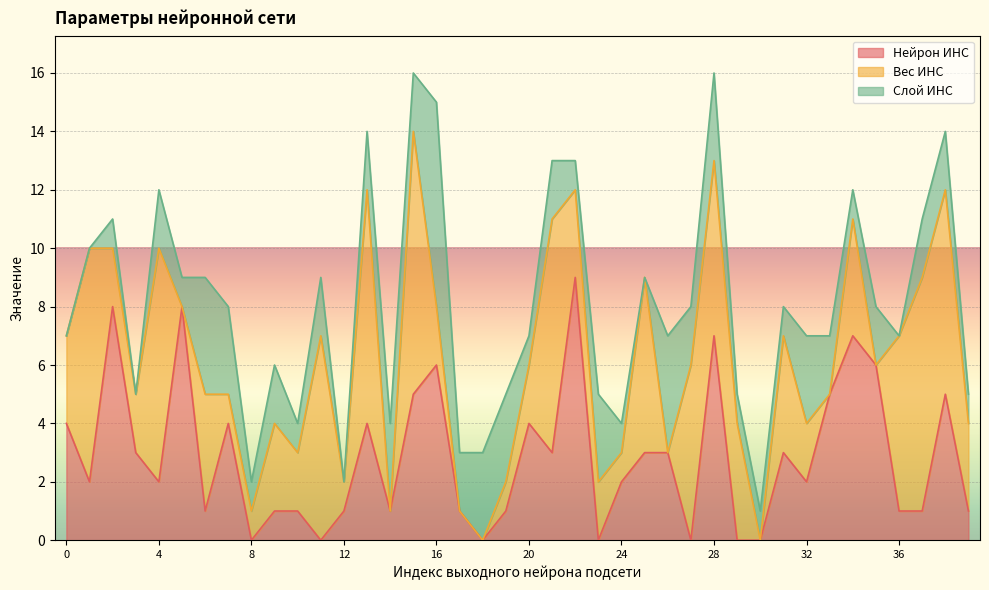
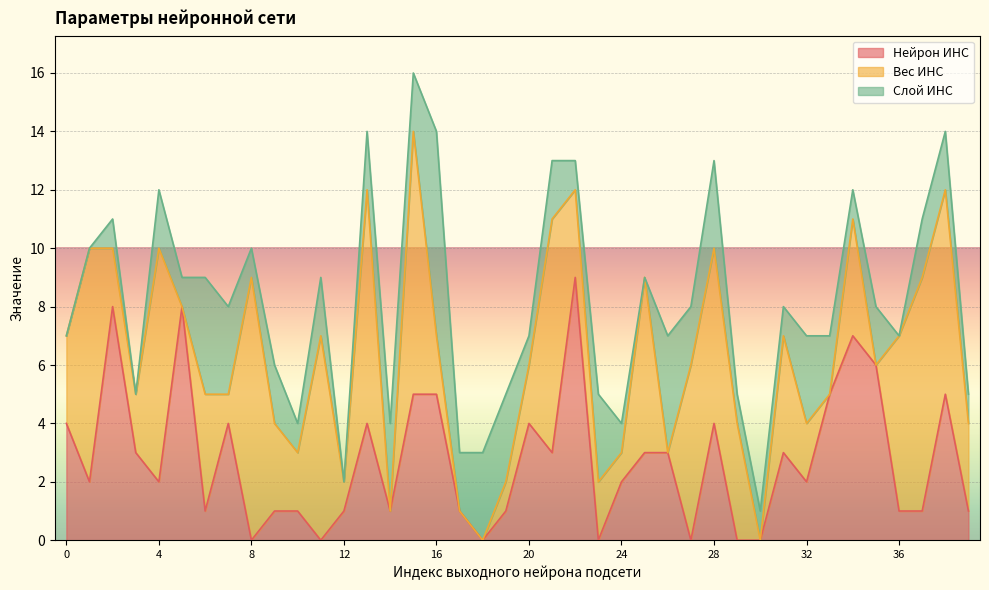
  {
    "Нейрон ИНС": {
      "0": 4,
      "4": 2,
      "8": 0,
      "12": 1,
-     "16": 6,
+     "16": 5,
      "20": 4,
      "24": 2,
-     "28": 7,
+     "28": 4,
      "32": 2,
      "36": 1
    },
    "Вес ИНС": {
      "4": 8,
-     "8": 1,
+     "8": 9,
      "16": 2,
      "20": 2,
      "24": 1,
      "28": 6,
      "32": 2
    },
    "Слой ИНС": {
      "4": 2,
      "8": 1,
      "16": 7,
      "20": 1,
      "24": 1,
      "28": 3,
      "32": 3
    }
  }
